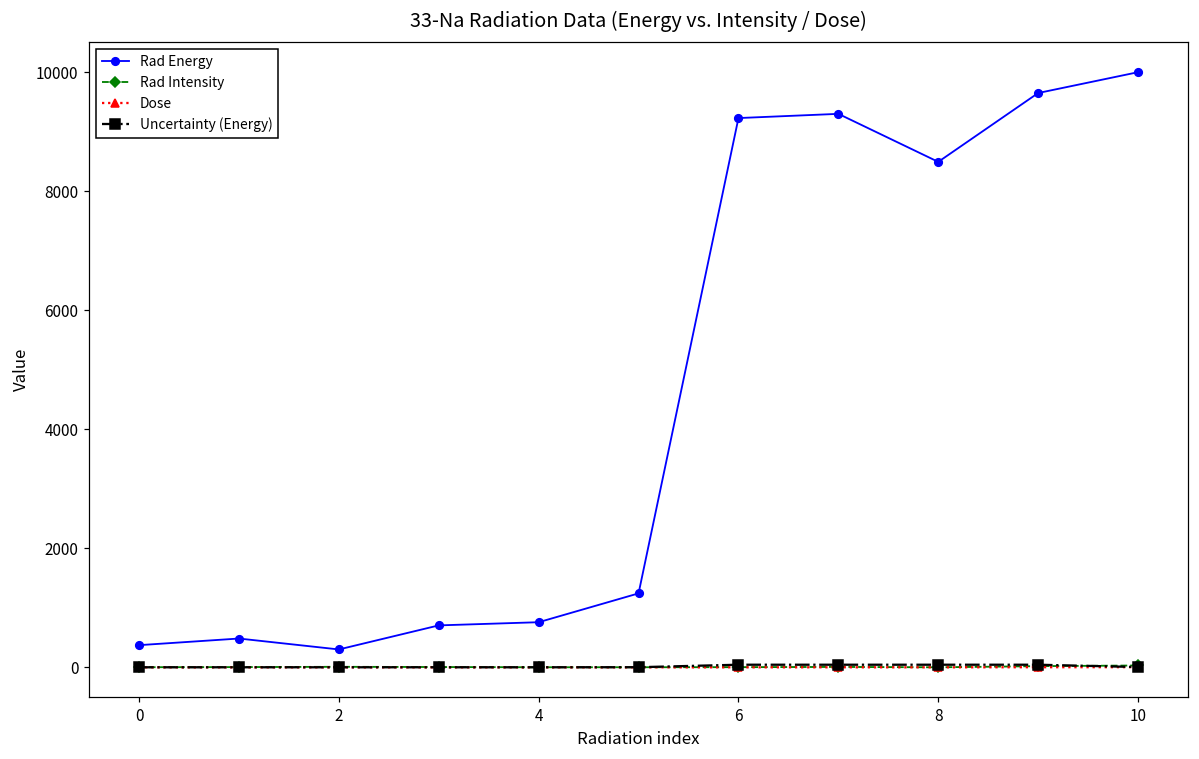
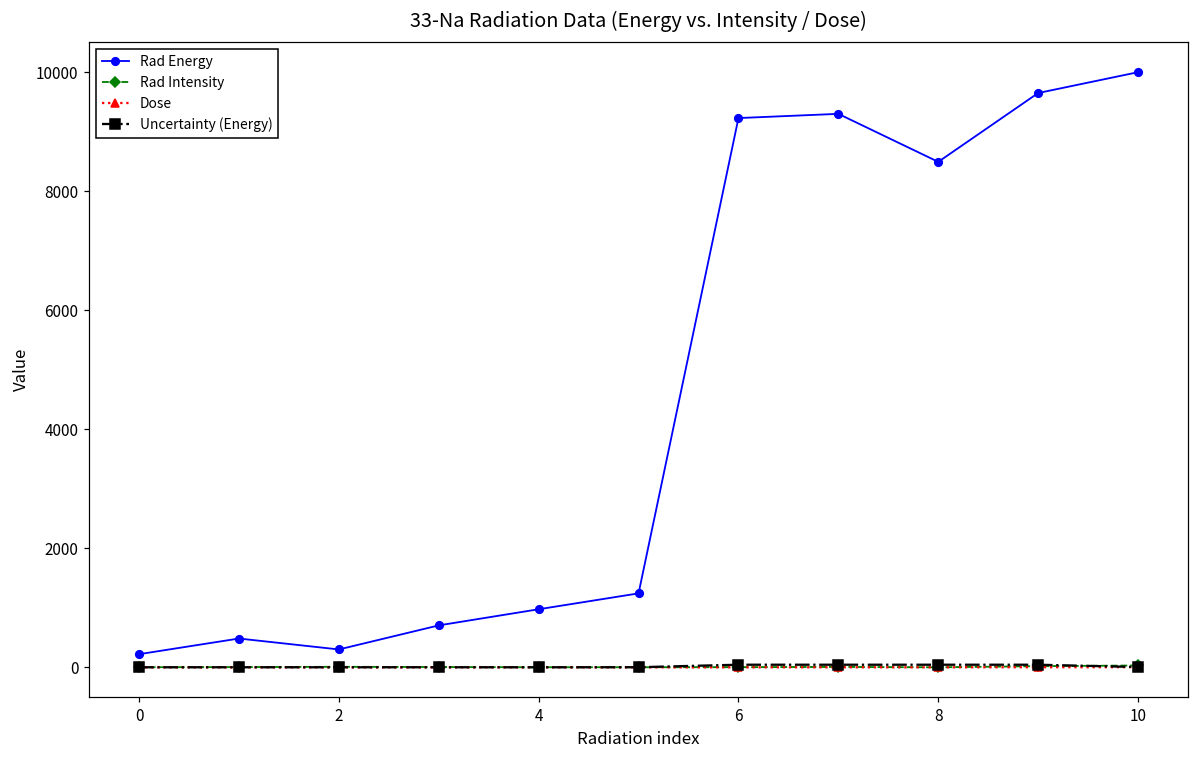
  {
    "Rad Energy": {
-     "0": 400,
+     "0": 200,
      "2": 300,
-     "4": 800,
+     "4": 1000,
      "6": 9200,
      "8": 8500,
      "10": 10000
    }
  }
